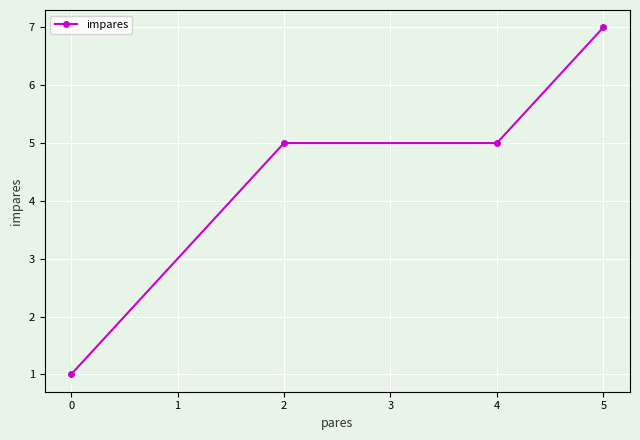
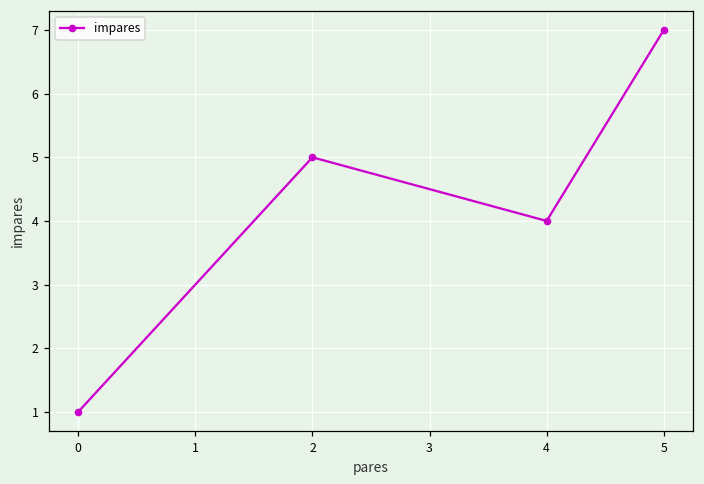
  {
    "0": 1,
    "2": 5,
-   "4": 5,
+   "4": 4,
    "5": 7
  }
